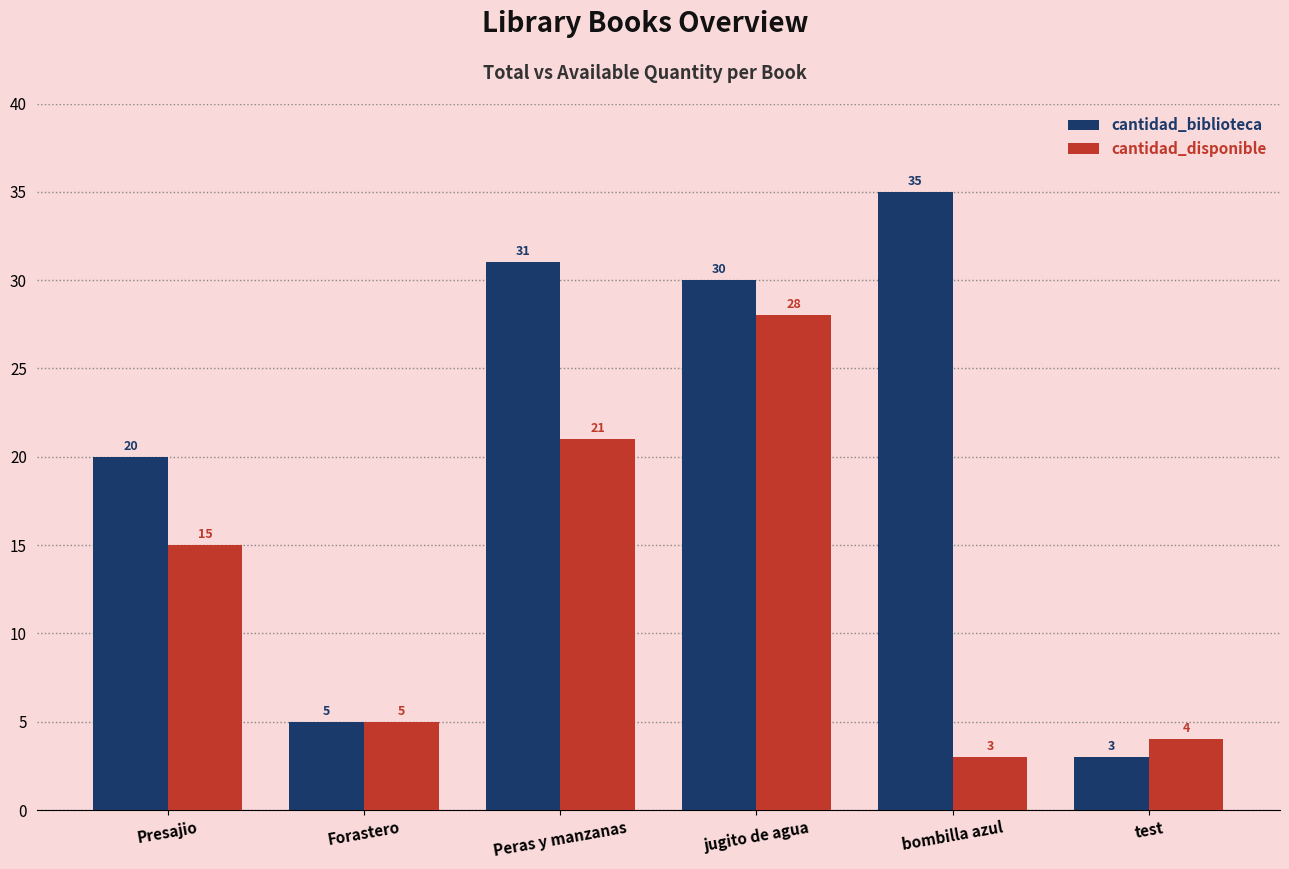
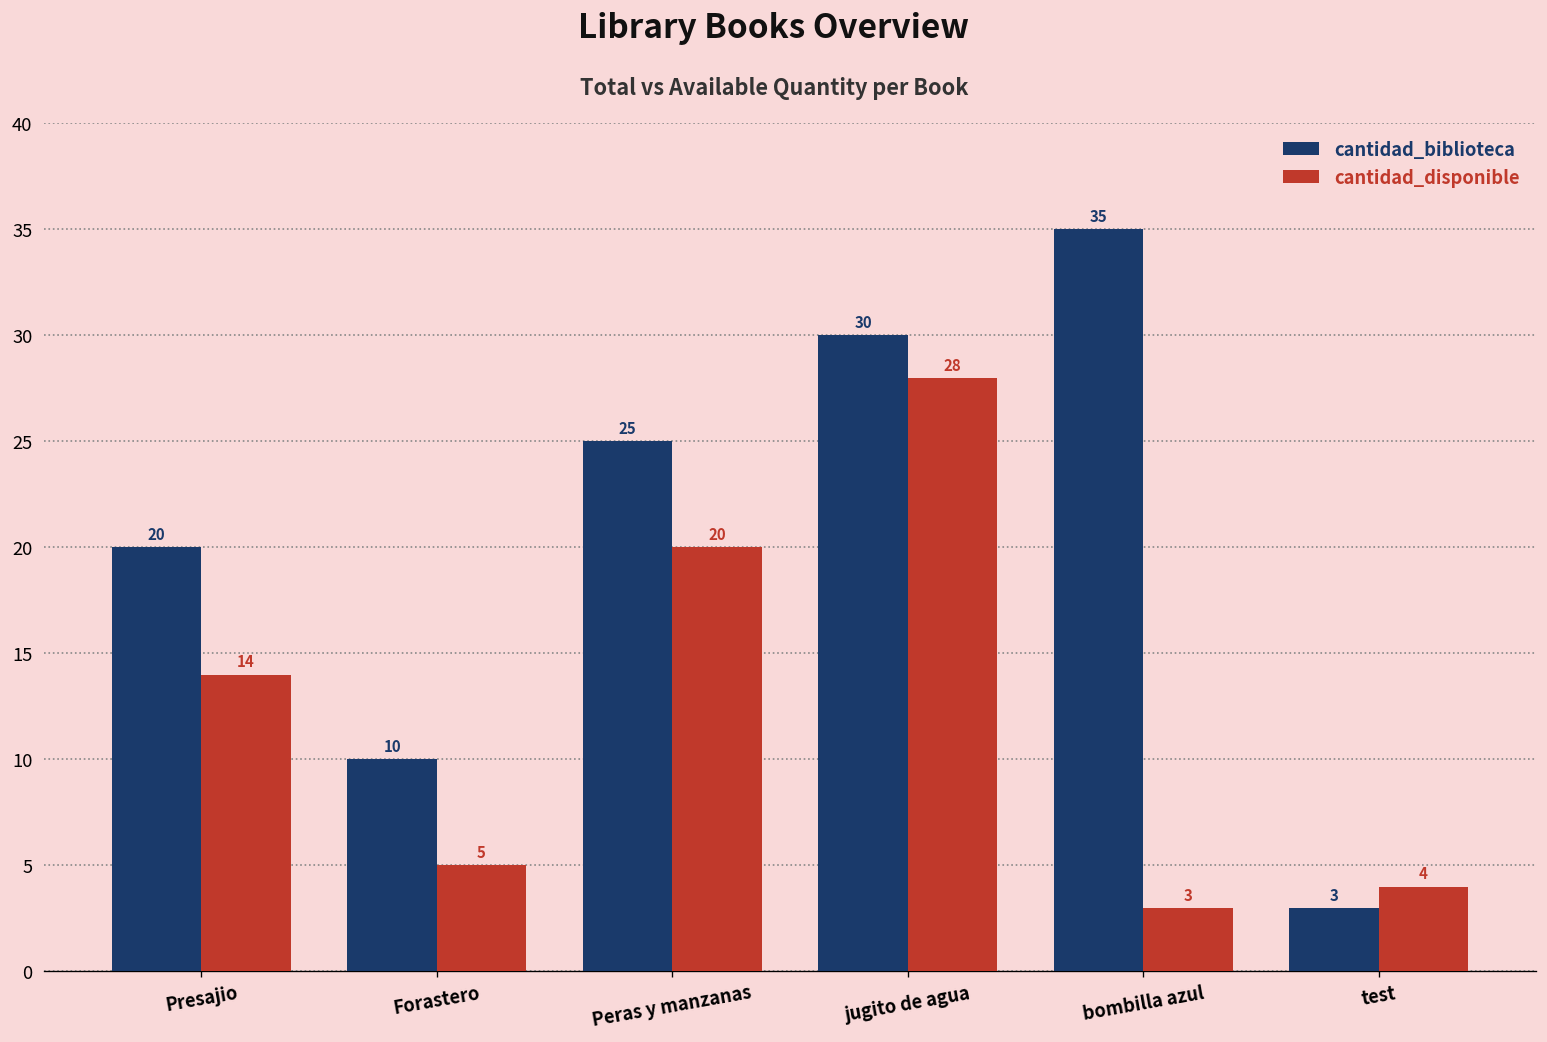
  {
    "cantidad_biblioteca": {
      "Presajio": 20,
-     "Forastero": 5,
-     "Peras y manzanas": 31,
+     "Forastero": 10,
+     "Peras y manzanas": 25,
      "jugito de agua": 30,
      "bombilla azul": 35,
      "test": 3
    },
    "cantidad_disponible": {
-     "Presajio": 15,
+     "Presajio": 14,
      "Forastero": 5,
-     "Peras y manzanas": 21,
+     "Peras y manzanas": 20,
      "jugito de agua": 28,
      "bombilla azul": 3,
      "test": 4
    }
  }
